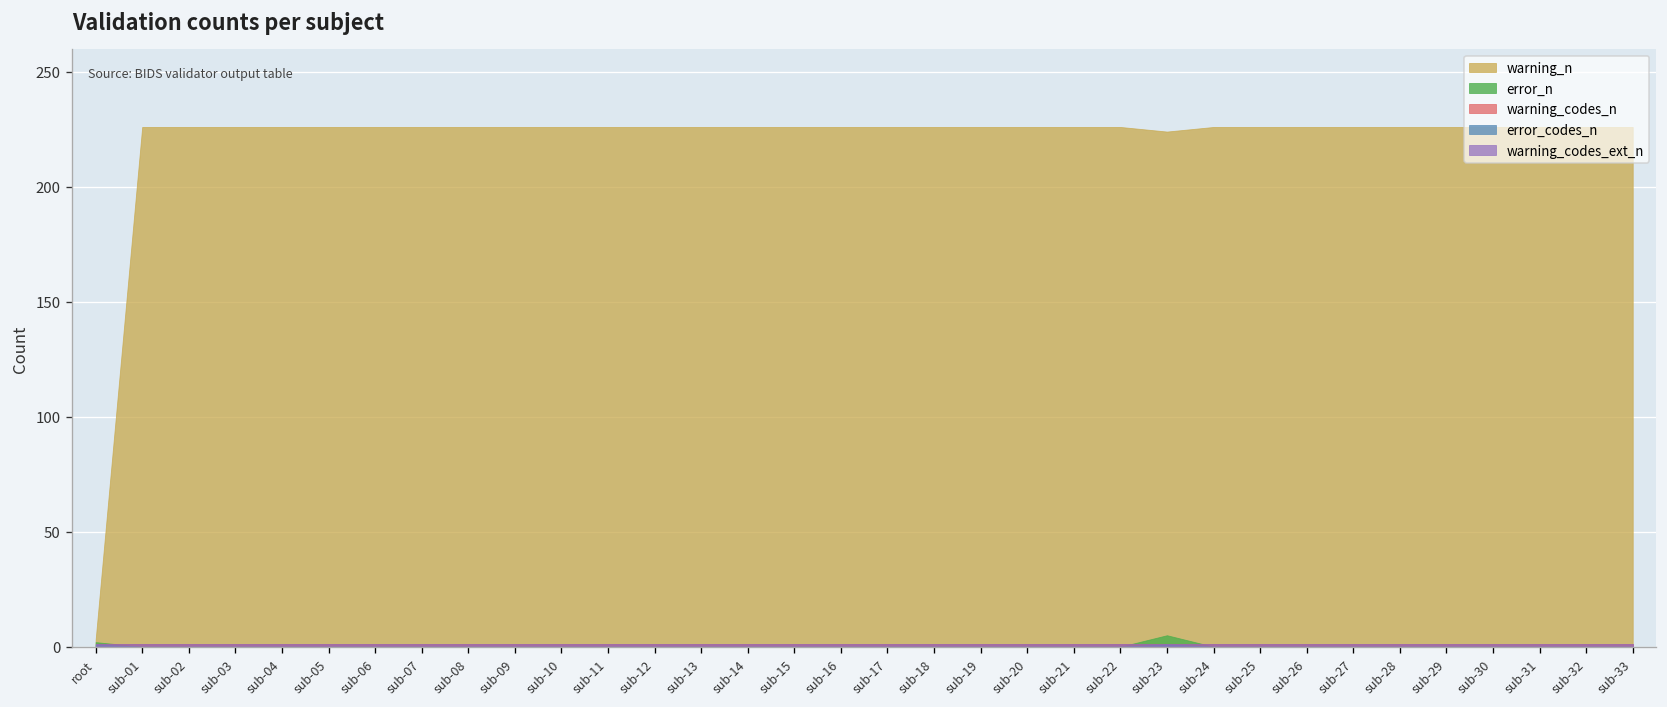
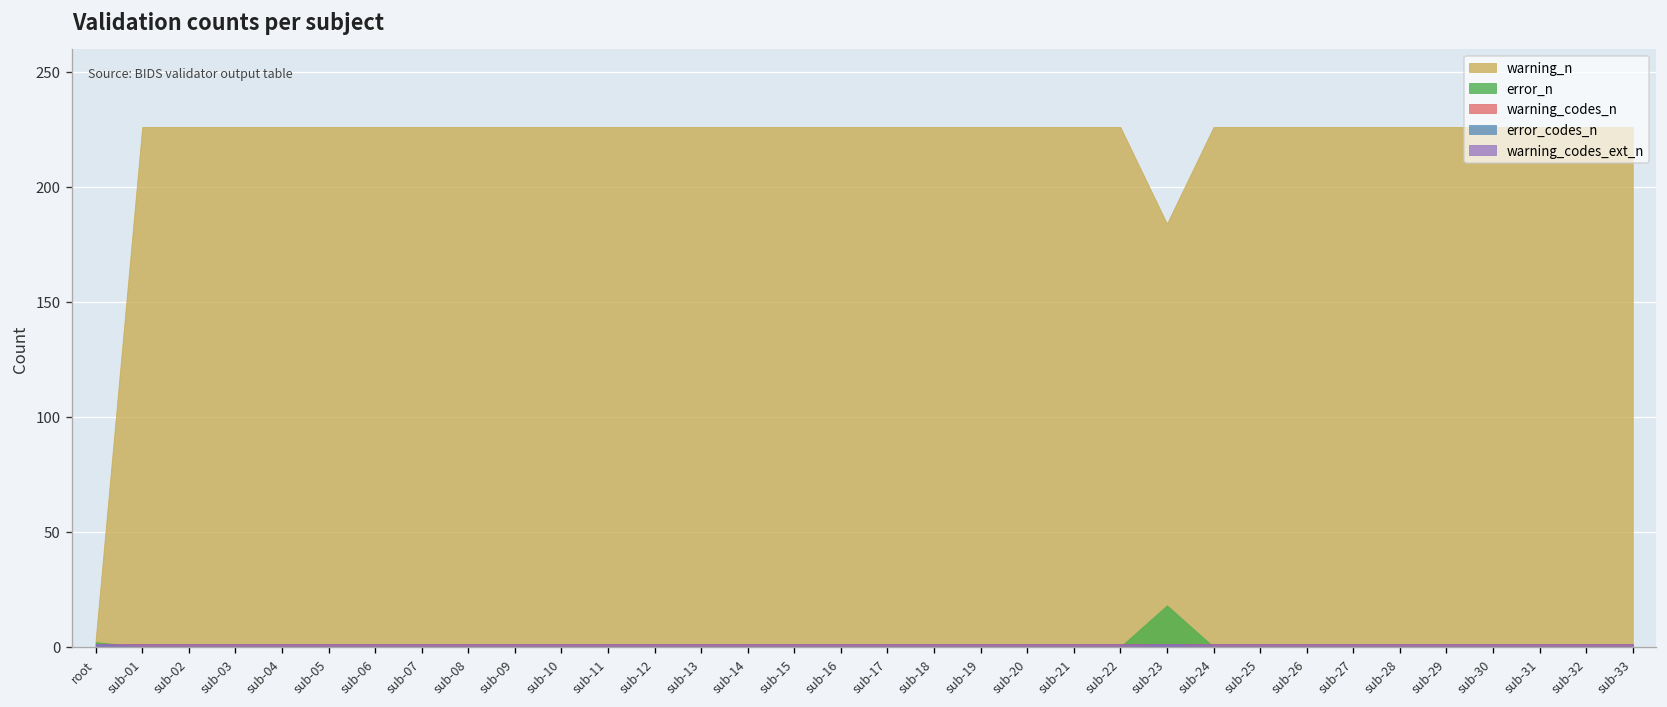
  {
    "warning_n": {
      "sub-01": 226,
      "sub-02": 226,
      "sub-03": 226,
      "sub-04": 226,
      "sub-05": 226,
      "sub-06": 226,
      "sub-07": 226,
      "sub-08": 226,
      "sub-09": 226,
      "sub-10": 226,
      "sub-11": 226,
      "sub-12": 226,
      "sub-13": 226,
      "sub-14": 226,
      "sub-15": 226,
      "sub-16": 226,
      "sub-17": 226,
      "sub-18": 226,
      "sub-19": 226,
      "sub-20": 226,
      "sub-21": 226,
      "sub-22": 226,
-     "sub-23": 224,
+     "sub-23": 184,
      "sub-24": 226,
      "sub-25": 226,
      "sub-26": 226,
      "sub-27": 226,
      "sub-28": 226,
      "sub-29": 226
    },
    "error_n": {
-     "sub-23": 5
+     "sub-23": 18
    }
  }
